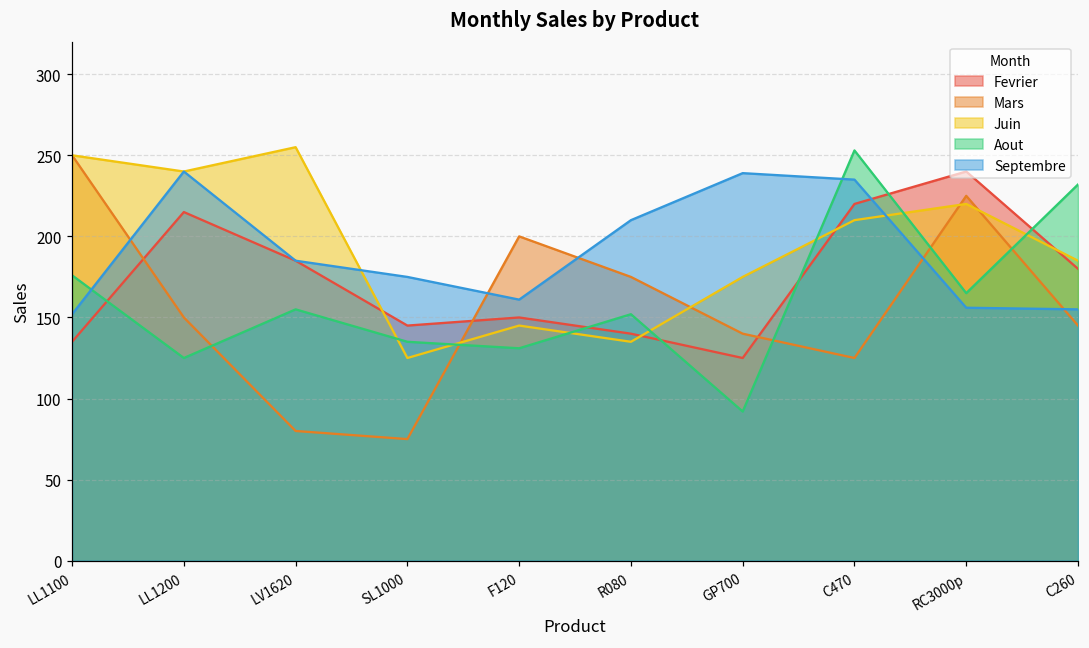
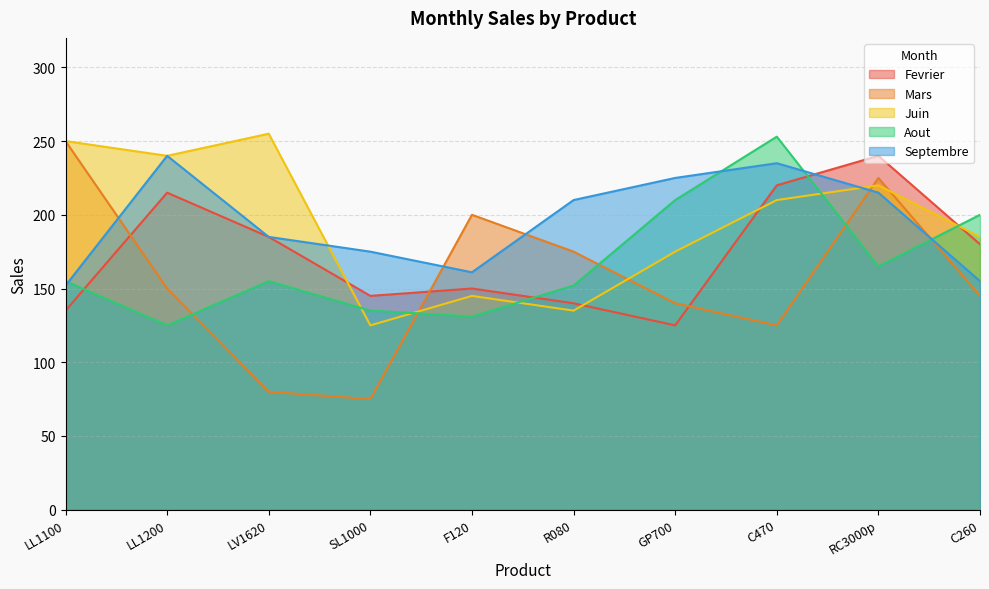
  {
    "Aout": {
-     "LL1100": 176,
+     "LL1100": 155,
      "LL1200": 125,
      "LV1620": 155,
      "SL1000": 135,
      "F120": 131,
      "R080": 152,
-     "GP700": 92,
+     "GP700": 210,
      "C470": 253,
      "RC3000p": 165,
-     "C260": 232
+     "C260": 200
    },
    "Septembre": {
      "LL1100": 152,
      "SL1000": 175,
      "F120": 161,
      "R080": 210,
-     "GP700": 239,
+     "GP700": 225,
      "C470": 235,
-     "RC3000p": 156,
+     "RC3000p": 215,
      "C260": 155
    }
  }
